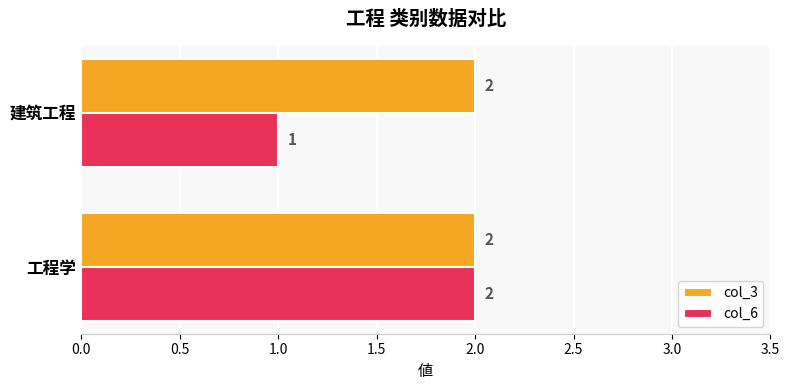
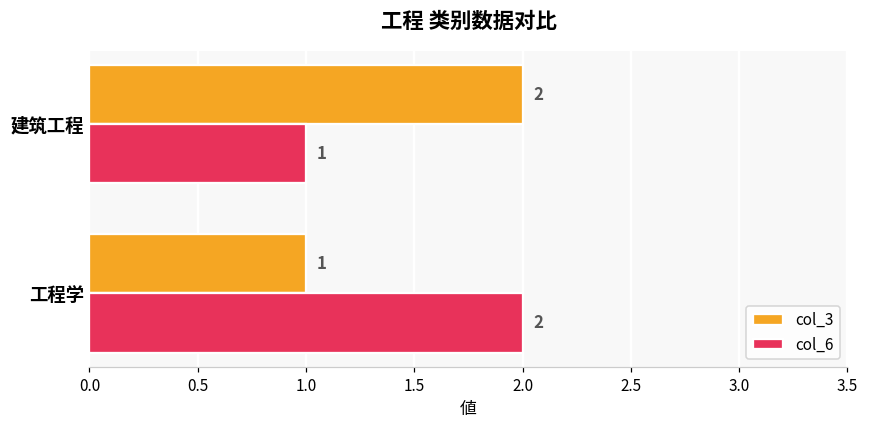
  {
    "col_3": {
      "建筑工程": 2,
-     "工程学": 2
+     "工程学": 1
    },
    "col_6": {
      "建筑工程": 1,
      "工程学": 2
    }
  }
